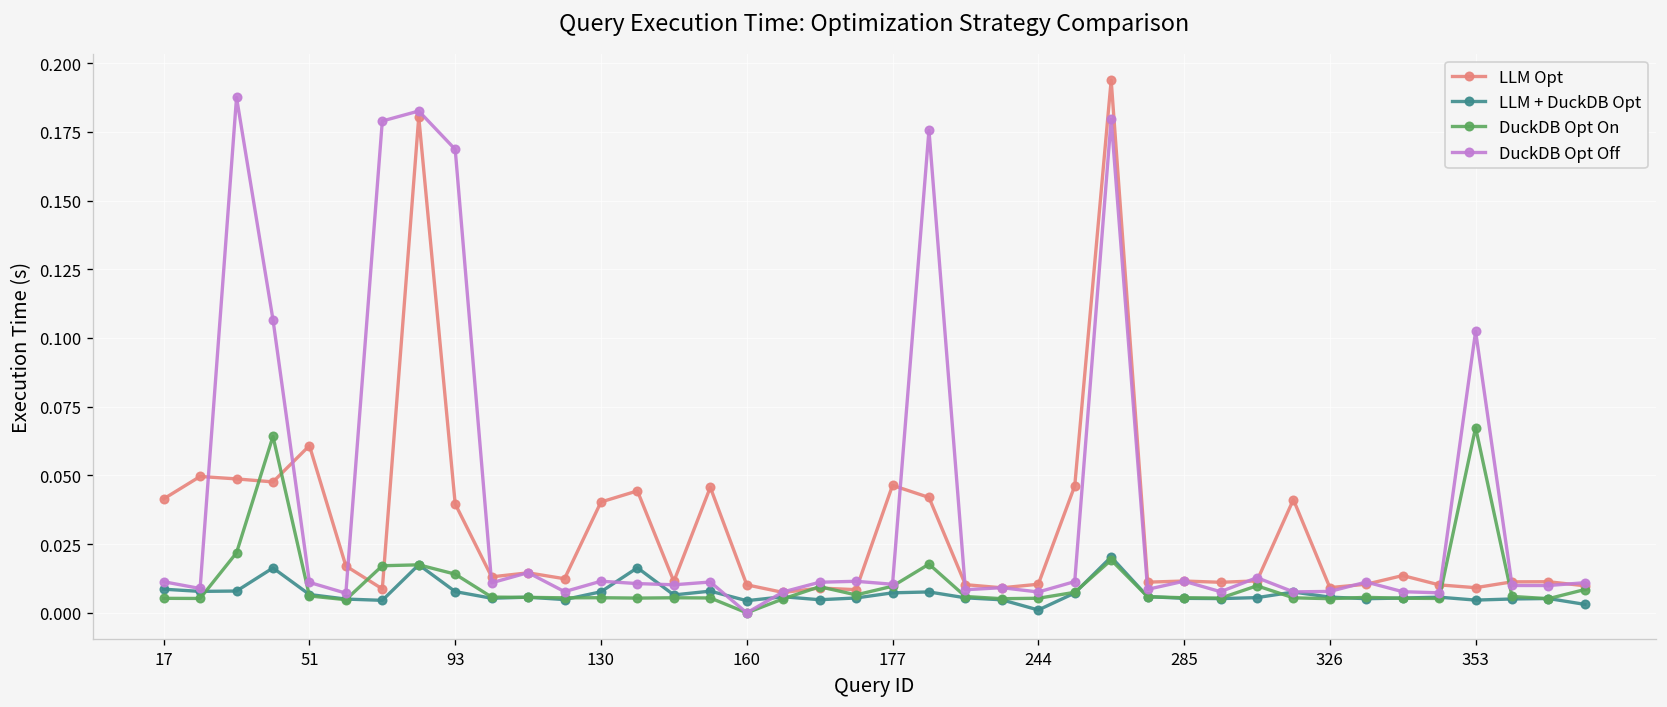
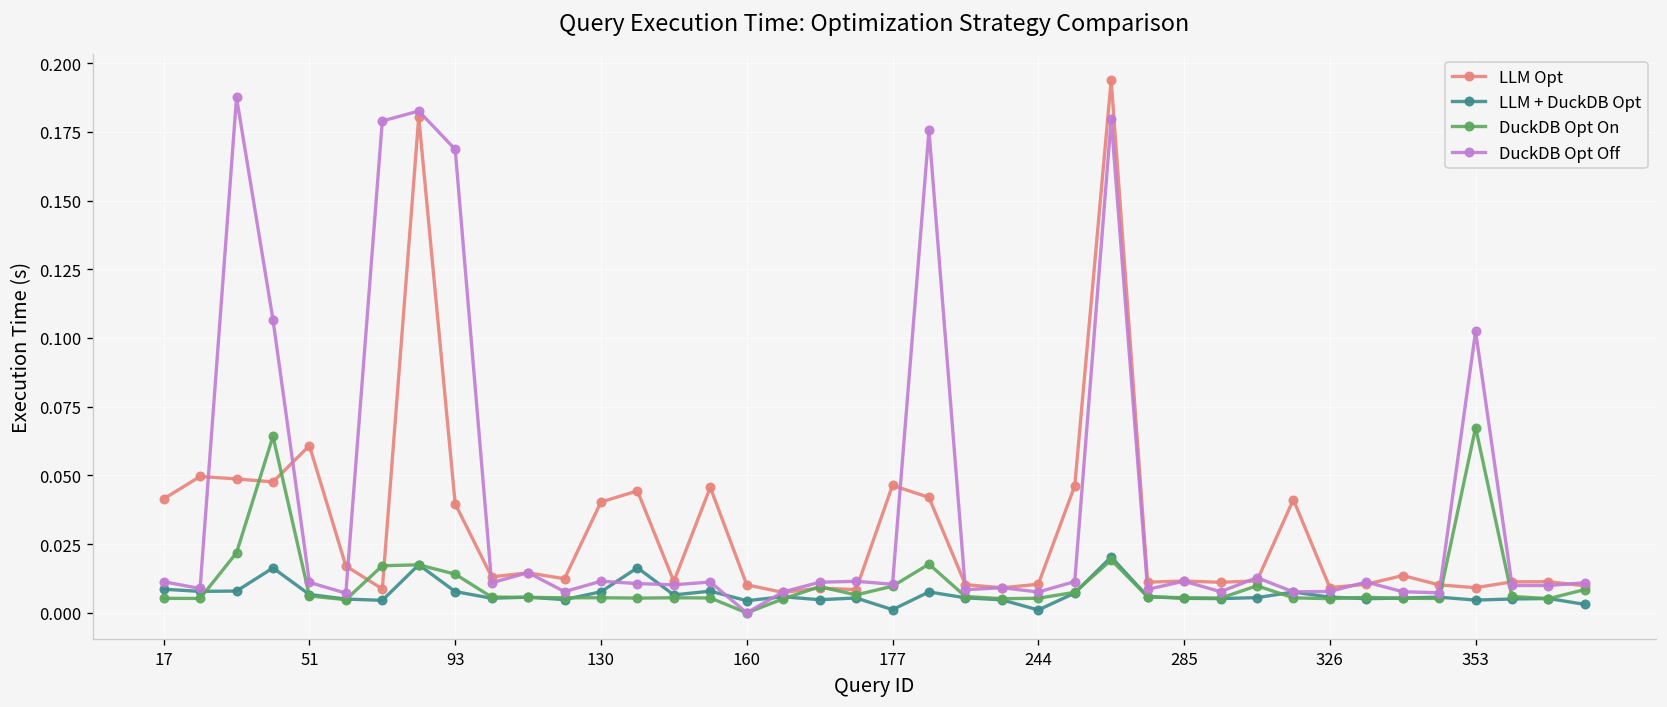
  {
    "LLM Opt": {
      "51": 0.061,
      "93": 0.040,
      "130": 0.040,
      "160": 0.010,
      "177": 0.046,
      "244": 0.010,
      "326": 0.009,
      "353": 0.009
    },
    "LLM + DuckDB Opt": {
      "93": 0.008,
      "130": 0.008,
      "160": 0.004,
-     "177": 0.007,
+     "177": 0.001,
      "244": 0.001,
      "353": 0.005
    },
    "DuckDB Opt On": {
      "93": 0.014,
      "130": 0.006,
      "244": 0.005,
      "353": 0.067
    },
    "DuckDB Opt Off": {
      "51": 0.011,
      "93": 0.169,
      "130": 0.012,
      "244": 0.008,
      "326": 0.008,
      "353": 0.102
    }
  }
